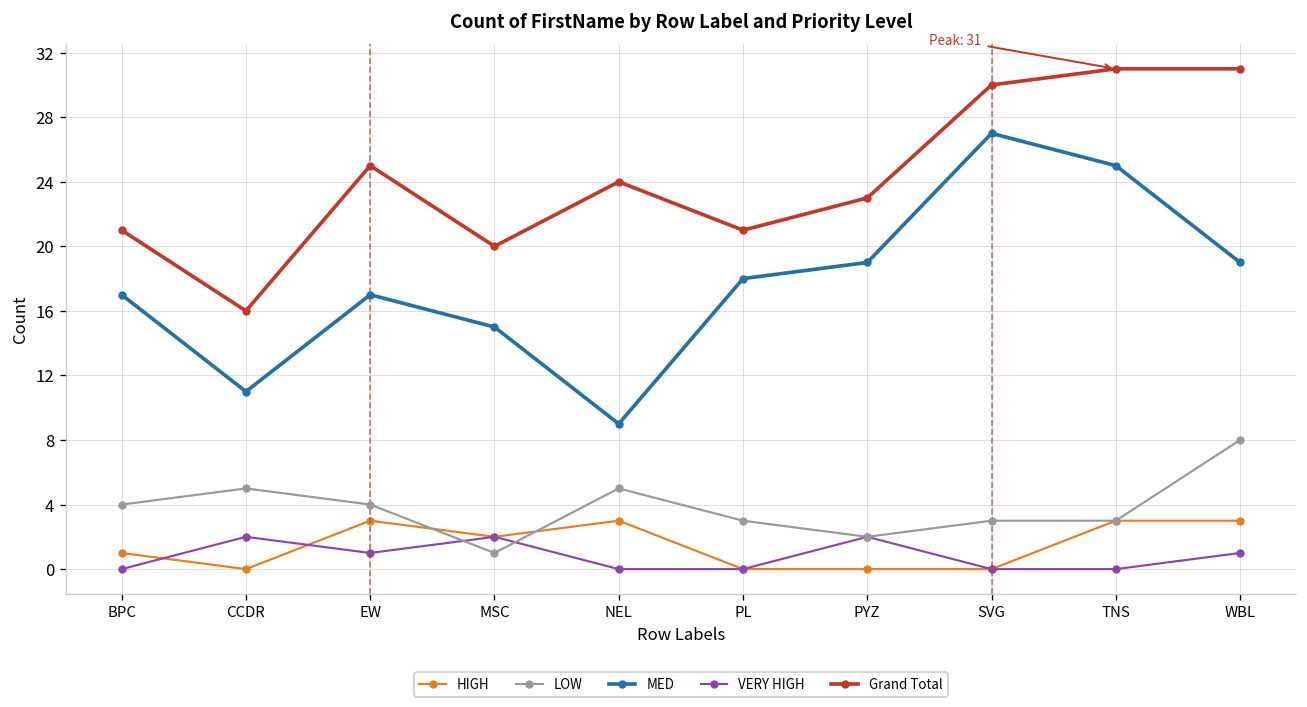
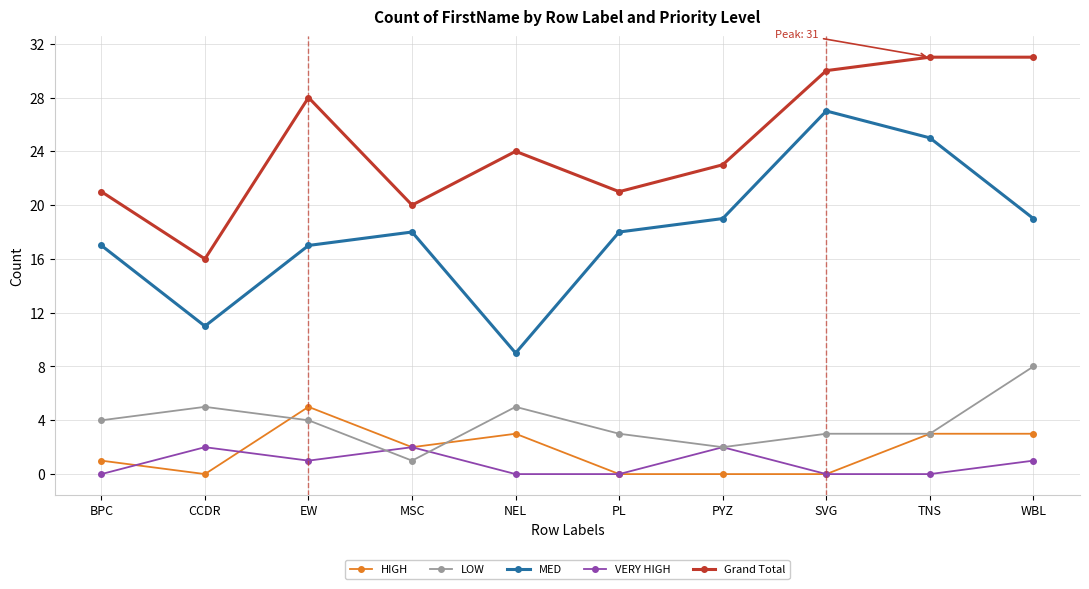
  {
    "HIGH": {
      "BPC": 1,
      "CCDR": 0,
-     "EW": 3,
+     "EW": 5,
      "NEL": 3,
      "PYZ": 0,
      "WBL": 3
    },
    "LOW": {
      "BPC": 4,
      "CCDR": 5,
      "EW": 4,
      "MSC": 1,
      "NEL": 5,
      "PL": 3,
      "SVG": 3,
      "WBL": 8
    },
    "MED": {
      "BPC": 17,
      "CCDR": 11,
      "EW": 17,
-     "MSC": 15,
+     "MSC": 18,
      "NEL": 9,
      "PL": 18,
      "PYZ": 19,
      "SVG": 27,
      "TNS": 25,
      "WBL": 19
    },
    "VERY HIGH": {
      "BPC": 0,
      "CCDR": 2,
      "EW": 1,
      "NEL": 0,
      "TNS": 0,
      "WBL": 1
    },
    "Grand Total": {
      "BPC": 21,
      "CCDR": 16,
-     "EW": 25,
+     "EW": 28,
      "MSC": 20,
      "NEL": 24,
      "PL": 21,
      "PYZ": 23,
      "SVG": 30,
      "WBL": 31
    }
  }
